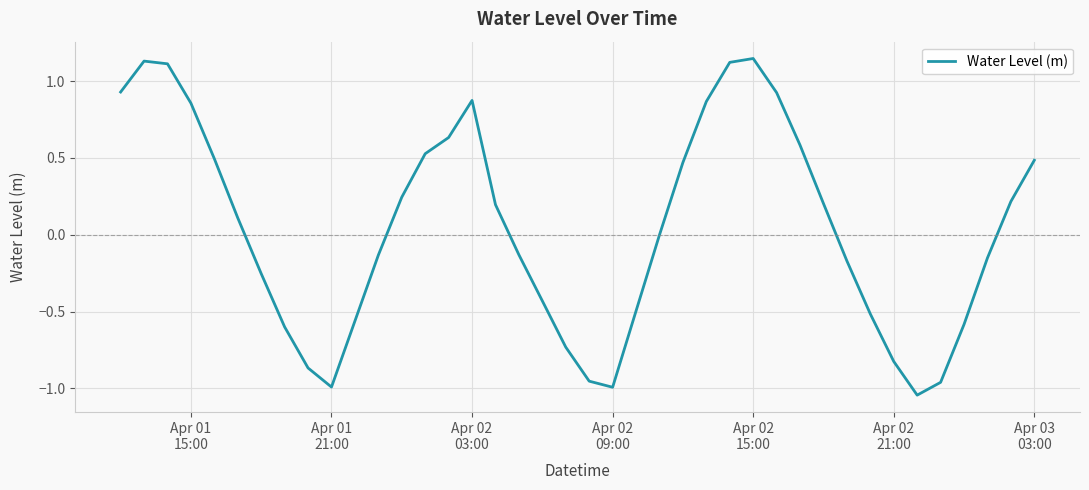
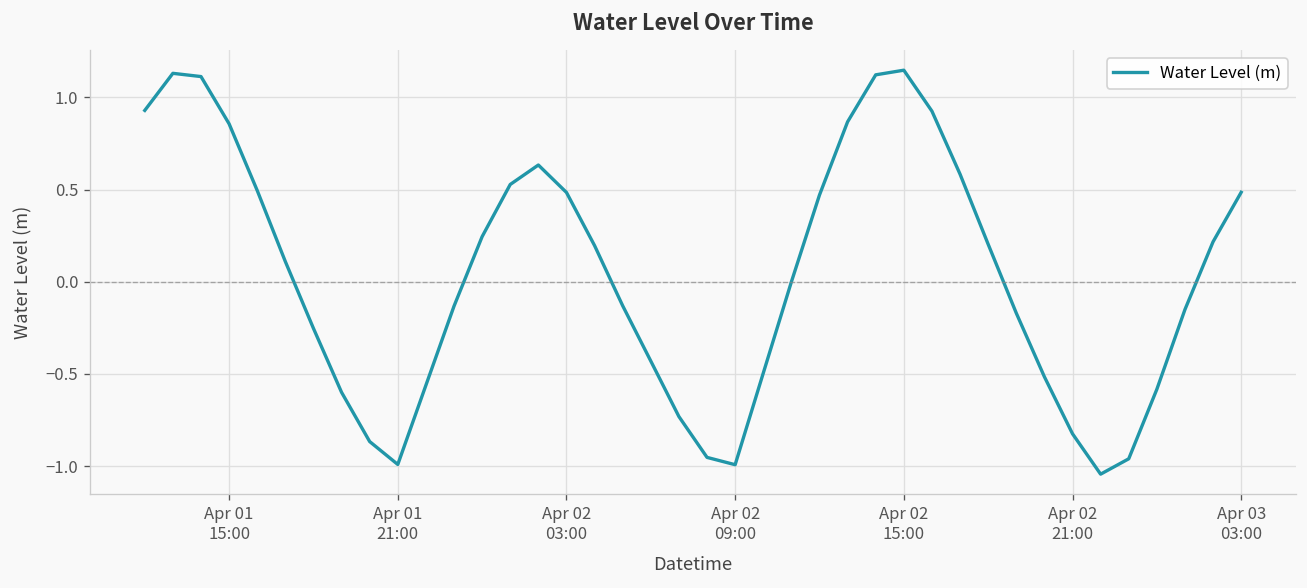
  {
    "Apr 01 15:00": 0.86,
    "Apr 01 21:00": -0.99,
-   "Apr 02 03:00": 0.87,
+   "Apr 02 03:00": 0.48,
    "Apr 02 09:00": -0.99,
    "Apr 02 15:00": 1.15,
    "Apr 02 21:00": -0.82,
    "Apr 03 03:00": 0.49
  }
